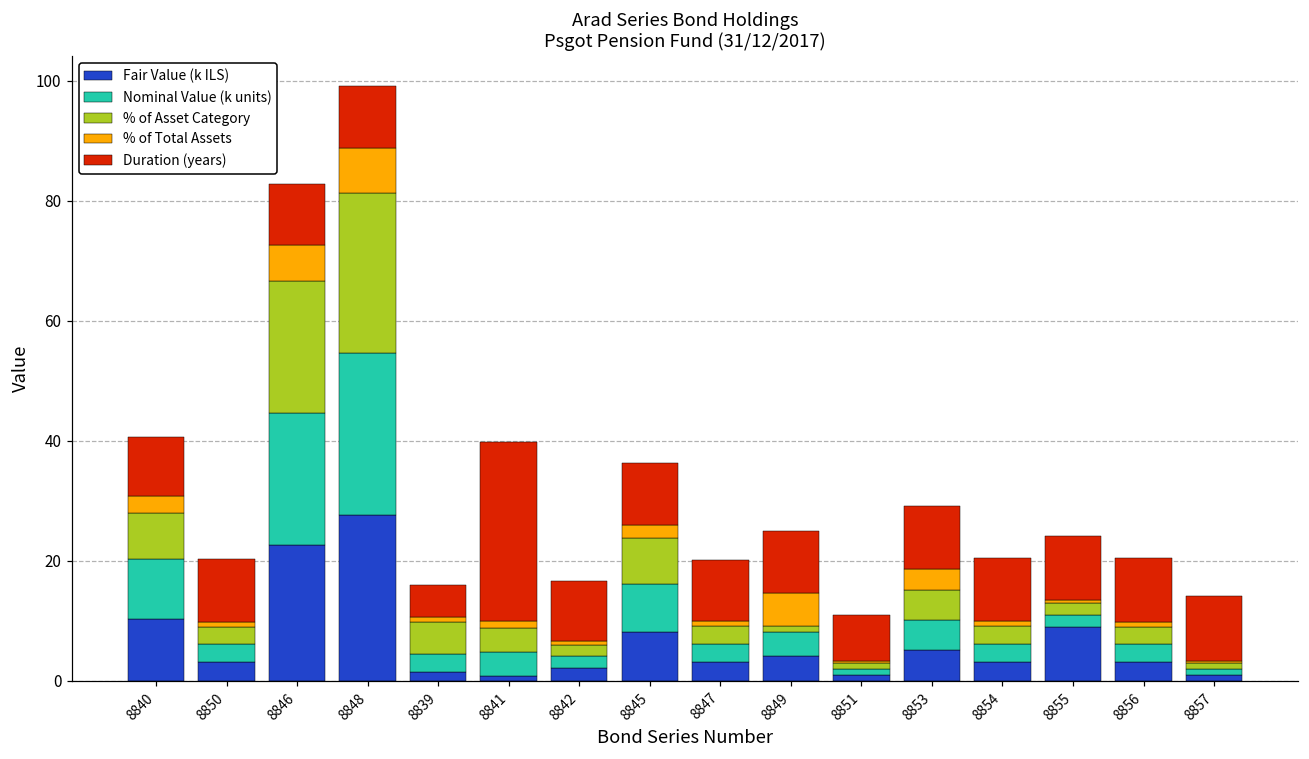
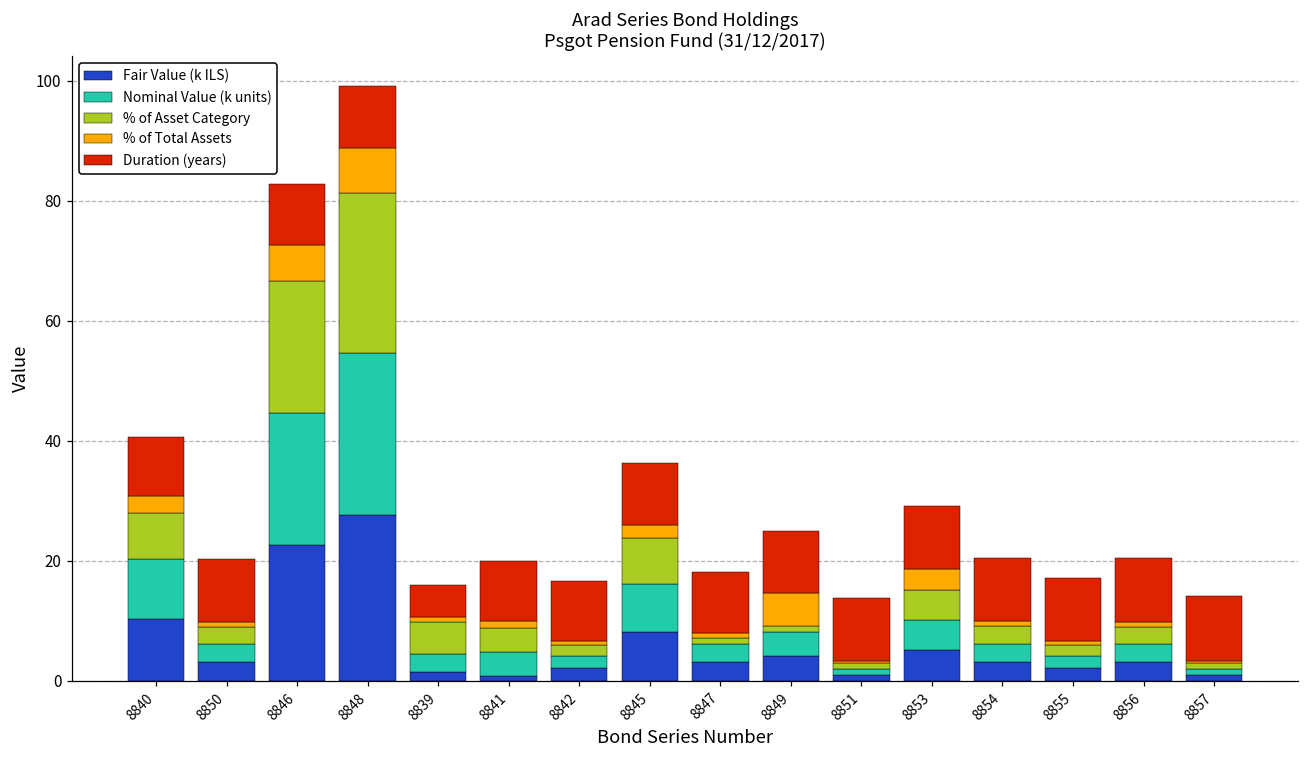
  {
    "Fair Value (k ILS)": {
      "8840": 10,
      "8850": 3,
      "8846": 23,
      "8848": 28,
      "8839": 1,
      "8841": 1,
      "8842": 2,
      "8845": 8,
      "8847": 3,
      "8849": 4,
      "8851": 1,
      "8853": 5,
      "8854": 3,
-     "8855": 9,
+     "8855": 2,
      "8856": 3,
      "8857": 1
    },
    "Nominal Value (k units)": {
      "8840": 10,
      "8850": 3,
      "8846": 22,
      "8848": 27,
      "8839": 3,
      "8841": 4,
      "8842": 2,
      "8845": 8,
      "8847": 3,
      "8849": 4,
      "8851": 1,
      "8853": 5,
      "8854": 3,
      "8855": 2,
      "8856": 3,
      "8857": 1
    },
    "% of Asset Category": {
      "8840": 8,
      "8850": 3,
      "8846": 22,
      "8848": 27,
      "8839": 5,
      "8841": 4,
      "8842": 2,
      "8845": 8,
-     "8847": 3,
+     "8847": 1,
      "8849": 1,
      "8851": 1,
      "8853": 5,
      "8854": 3,
      "8855": 2,
      "8856": 3,
      "8857": 1
    },
    "% of Total Assets": {
      "8840": 3,
      "8850": 1,
      "8846": 6,
      "8848": 7,
      "8839": 1,
      "8841": 1,
      "8842": 1,
      "8845": 2,
      "8847": 1,
      "8849": 5,
      "8853": 4,
      "8854": 1,
      "8855": 1,
      "8856": 1
    },
    "Duration (years)": {
      "8840": 10,
      "8850": 10,
      "8846": 10,
      "8848": 10,
      "8839": 5,
-     "8841": 30,
+     "8841": 10,
      "8842": 10,
      "8845": 10,
      "8847": 10,
      "8849": 10,
-     "8851": 8,
+     "8851": 11,
      "8853": 10,
      "8854": 11,
      "8855": 11,
      "8856": 11,
      "8857": 11
    }
  }
